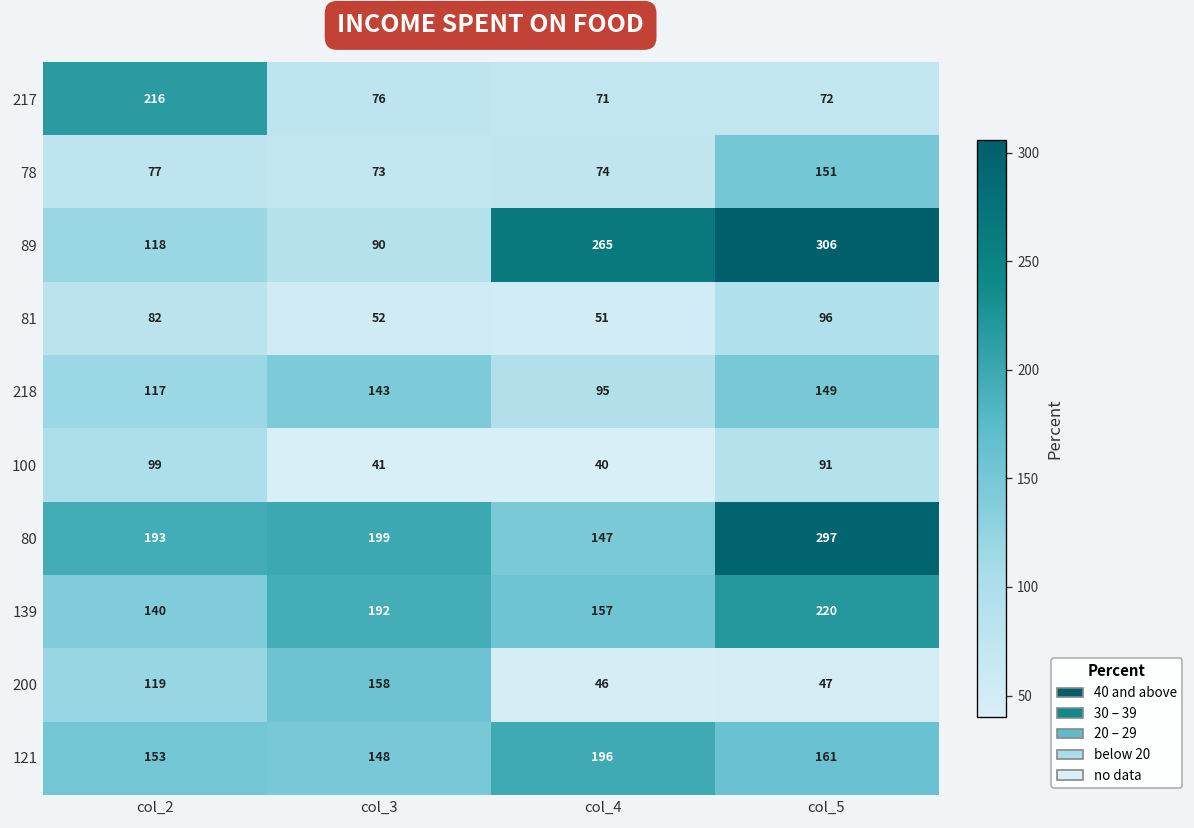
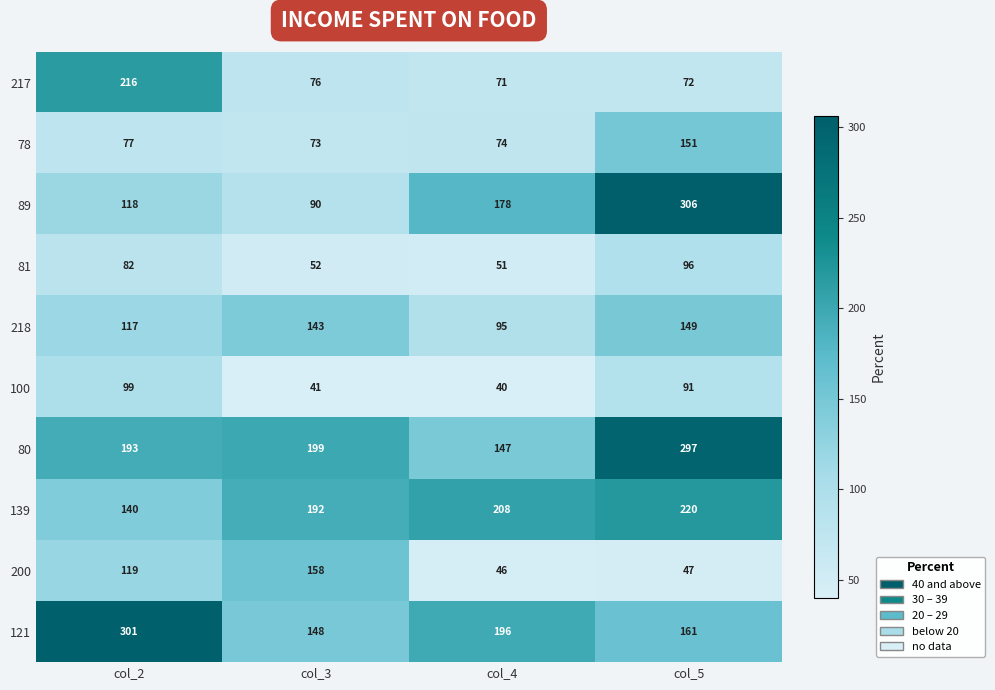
  {
    "217": {
      "col_2": 216,
      "col_3": 76,
      "col_4": 71,
      "col_5": 72
    },
    "78": {
      "col_2": 77,
      "col_3": 73,
      "col_4": 74,
      "col_5": 151
    },
    "89": {
      "col_2": 118,
      "col_3": 90,
-     "col_4": 265,
+     "col_4": 178,
      "col_5": 306
    },
    "81": {
      "col_2": 82,
      "col_3": 52,
      "col_4": 51,
      "col_5": 96
    },
    "218": {
      "col_2": 117,
      "col_3": 143,
      "col_4": 95,
      "col_5": 149
    },
    "100": {
      "col_2": 99,
      "col_3": 41,
      "col_4": 40,
      "col_5": 91
    },
    "80": {
      "col_2": 193,
      "col_3": 199,
      "col_4": 147,
      "col_5": 297
    },
    "139": {
      "col_2": 140,
      "col_3": 192,
-     "col_4": 157,
+     "col_4": 208,
      "col_5": 220
    },
    "200": {
      "col_2": 119,
      "col_3": 158,
      "col_4": 46,
      "col_5": 47
    },
    "121": {
-     "col_2": 153,
+     "col_2": 301,
      "col_3": 148,
      "col_4": 196,
      "col_5": 161
    }
  }
